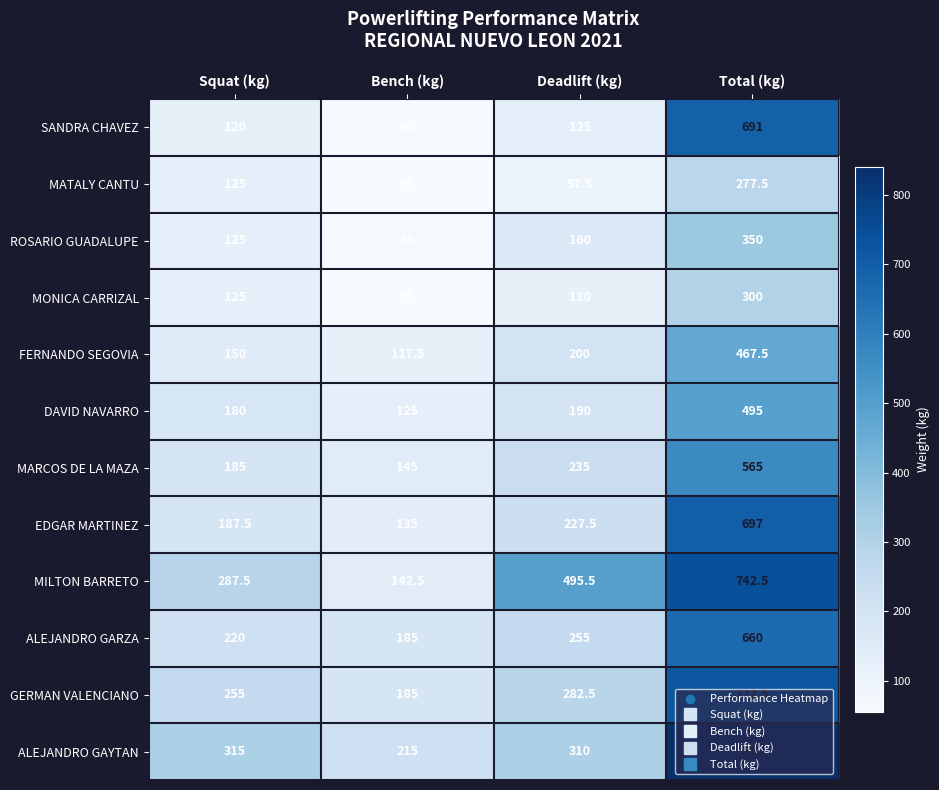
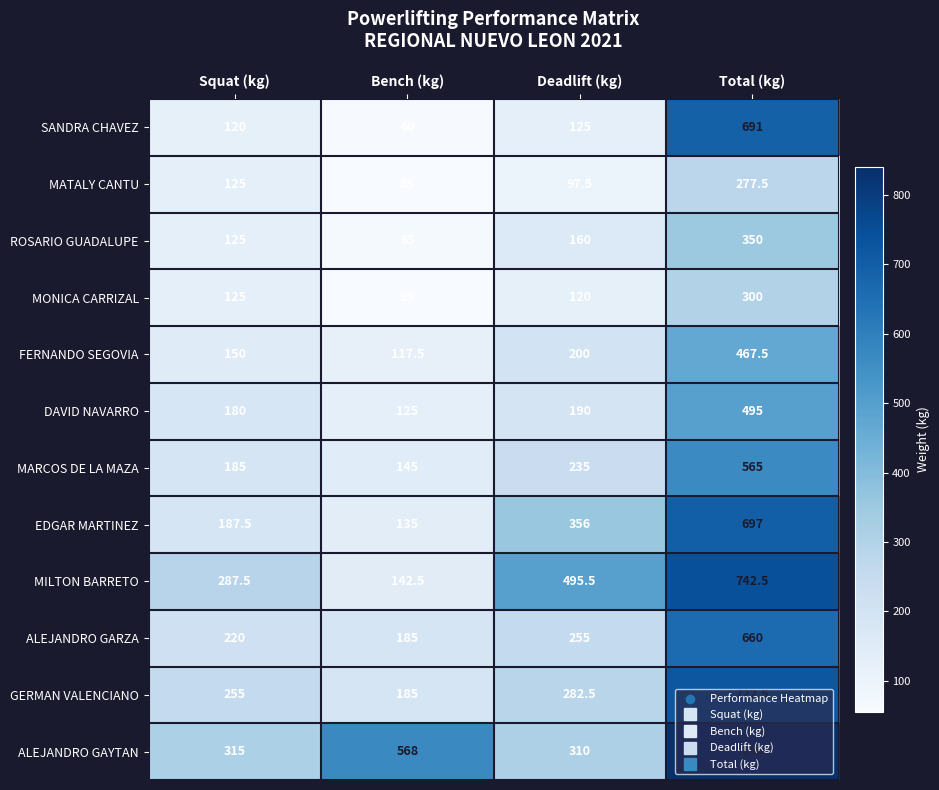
  {
    "SANDRA CHAVEZ": {
      "Total (kg)": 691
    },
    "MATALY CANTU": {
      "Total (kg)": 277.5
    },
    "ROSARIO GUADALUPE": {
      "Total (kg)": 350
    },
    "MONICA CARRIZAL": {
      "Total (kg)": 300
    },
    "FERNANDO SEGOVIA": {
      "Total (kg)": 467.5
    },
    "DAVID NAVARRO": {
      "Total (kg)": 495
    },
    "MARCOS DE LA MAZA": {
      "Deadlift (kg)": 235,
      "Total (kg)": 565
    },
    "EDGAR MARTINEZ": {
-     "Deadlift (kg)": 227.5,
+     "Deadlift (kg)": 356,
      "Total (kg)": 697
    },
    "MILTON BARRETO": {
      "Squat (kg)": 287.5,
      "Deadlift (kg)": 495.5,
      "Total (kg)": 742.5
    },
    "ALEJANDRO GARZA": {
      "Squat (kg)": 220,
      "Deadlift (kg)": 255,
      "Total (kg)": 660
    },
    "GERMAN VALENCIANO": {
      "Squat (kg)": 255,
      "Deadlift (kg)": 282.5
    },
    "ALEJANDRO GAYTAN": {
      "Squat (kg)": 315,
-     "Bench (kg)": 215,
+     "Bench (kg)": 568,
      "Deadlift (kg)": 310
    }
  }
